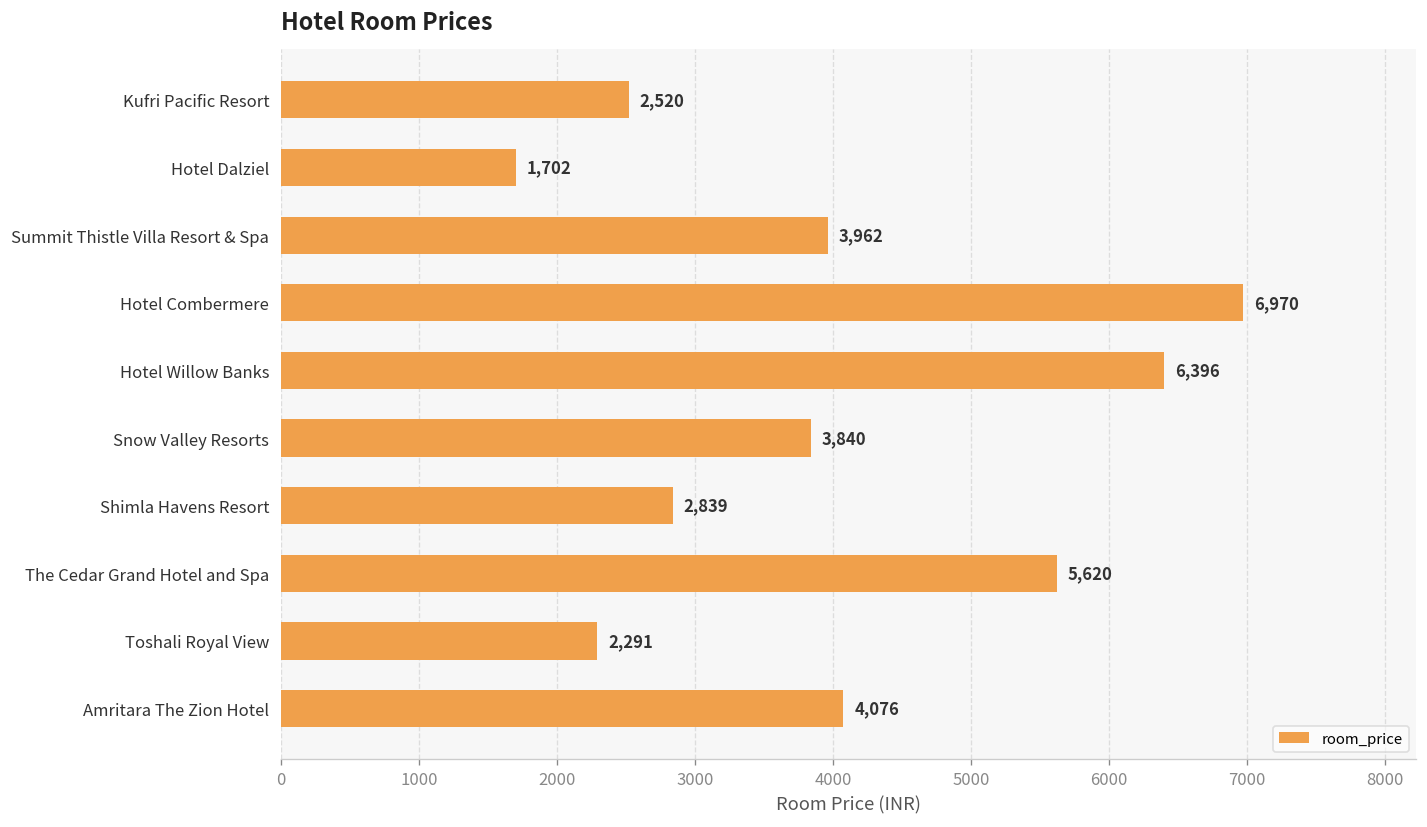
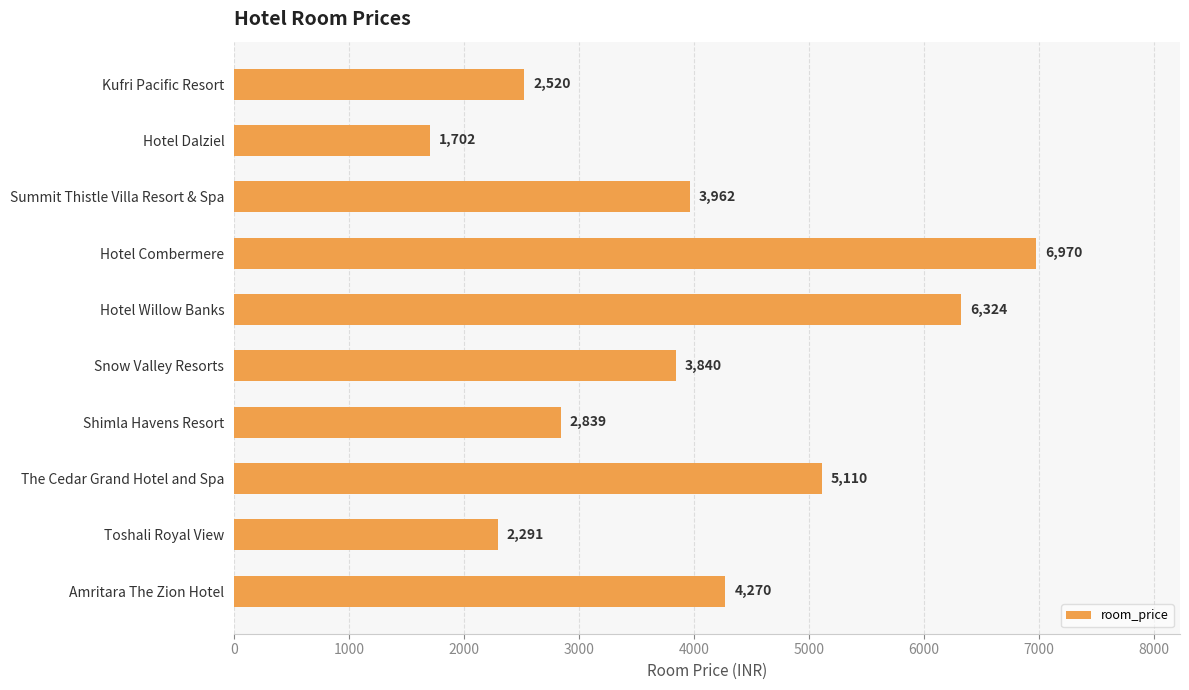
  {
    "Kufri Pacific Resort": "2,520",
    "Hotel Dalziel": "1,702",
    "Summit Thistle Villa Resort & Spa": "3,962",
    "Hotel Combermere": "6,970",
-   "Hotel Willow Banks": "6,396",
+   "Hotel Willow Banks": "6,324",
    "Snow Valley Resorts": "3,840",
    "Shimla Havens Resort": "2,839",
-   "The Cedar Grand Hotel and Spa": "5,620",
+   "The Cedar Grand Hotel and Spa": "5,110",
    "Toshali Royal View": "2,291",
-   "Amritara The Zion Hotel": "4,076"
+   "Amritara The Zion Hotel": "4,270"
  }
